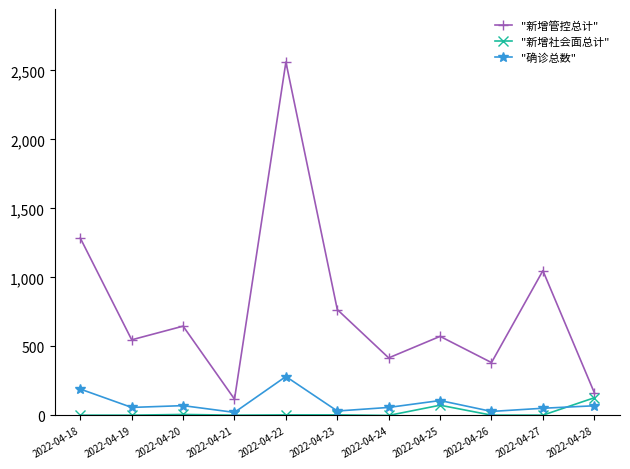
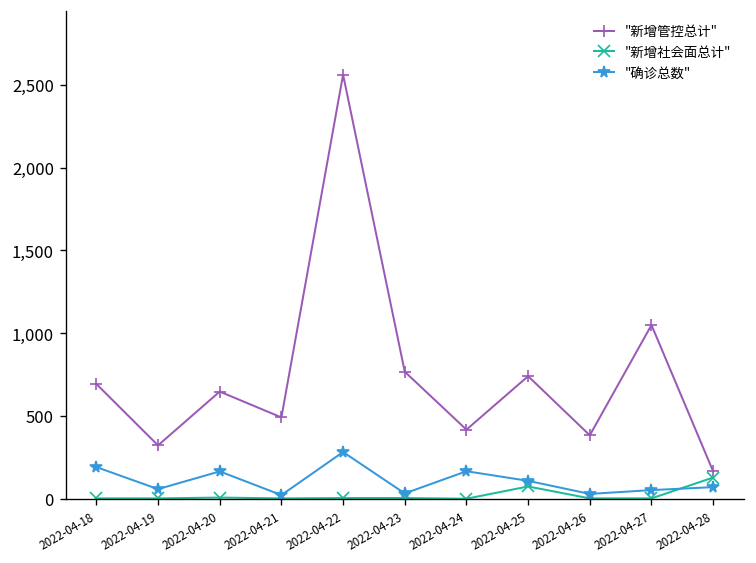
  {
    "\"新增管控总计\"": {
-     "2022-04-18": "1,290",
-     "2022-04-19": "550",
+     "2022-04-18": "690",
+     "2022-04-19": "320",
      "2022-04-20": "650",
-     "2022-04-21": "120",
+     "2022-04-21": "490",
      "2022-04-22": "2,560",
      "2022-04-23": "770",
      "2022-04-24": "420",
-     "2022-04-25": "570",
+     "2022-04-25": "740",
      "2022-04-26": "380",
      "2022-04-27": "1,050",
      "2022-04-28": "170"
    },
    "\"新增社会面总计\"": {
      "2022-04-18": "0",
      "2022-04-19": "0",
      "2022-04-20": "10",
      "2022-04-21": "0",
      "2022-04-22": "0",
      "2022-04-23": "0",
      "2022-04-24": "0",
      "2022-04-25": "70",
      "2022-04-26": "0",
      "2022-04-27": "0",
      "2022-04-28": "130"
    },
    "\"确诊总数\"": {
      "2022-04-18": "190",
      "2022-04-19": "60",
-     "2022-04-20": "70",
+     "2022-04-20": "170",
      "2022-04-21": "20",
      "2022-04-22": "280",
      "2022-04-23": "30",
-     "2022-04-24": "60",
+     "2022-04-24": "170",
      "2022-04-25": "110",
      "2022-04-26": "30",
      "2022-04-27": "50",
      "2022-04-28": "70"
    }
  }
